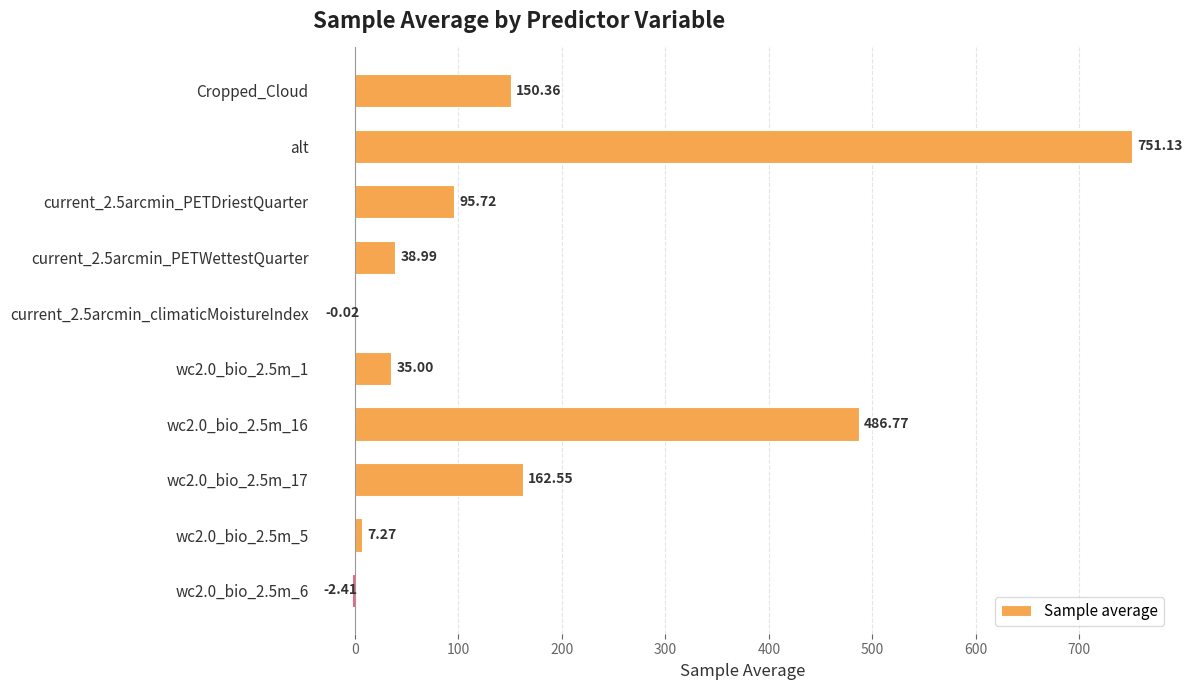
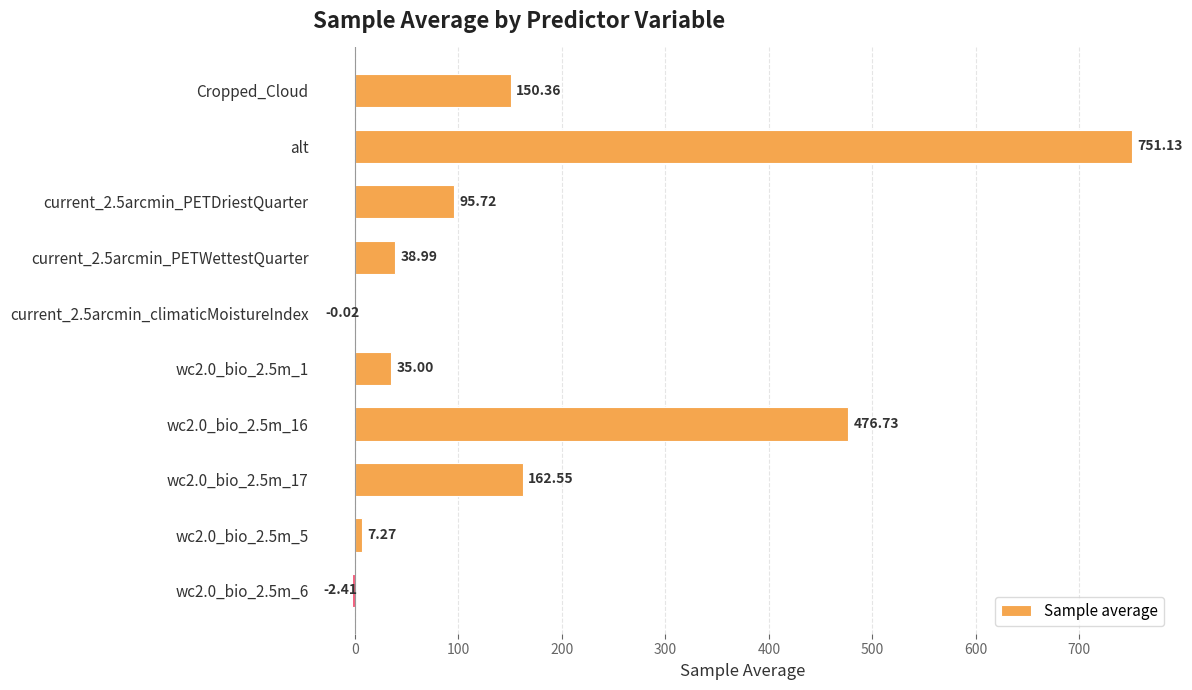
  {
    "Cropped_Cloud": 150.36,
    "alt": 751.13,
    "current_2.5arcmin_PETDriestQuarter": 95.72,
    "current_2.5arcmin_PETWettestQuarter": 38.99,
    "current_2.5arcmin_climaticMoistureIndex": -0.02,
    "wc2.0_bio_2.5m_1": 35.00,
-   "wc2.0_bio_2.5m_16": 486.77,
+   "wc2.0_bio_2.5m_16": 476.73,
    "wc2.0_bio_2.5m_17": 162.55,
    "wc2.0_bio_2.5m_5": 7.27,
    "wc2.0_bio_2.5m_6": -2.41
  }
